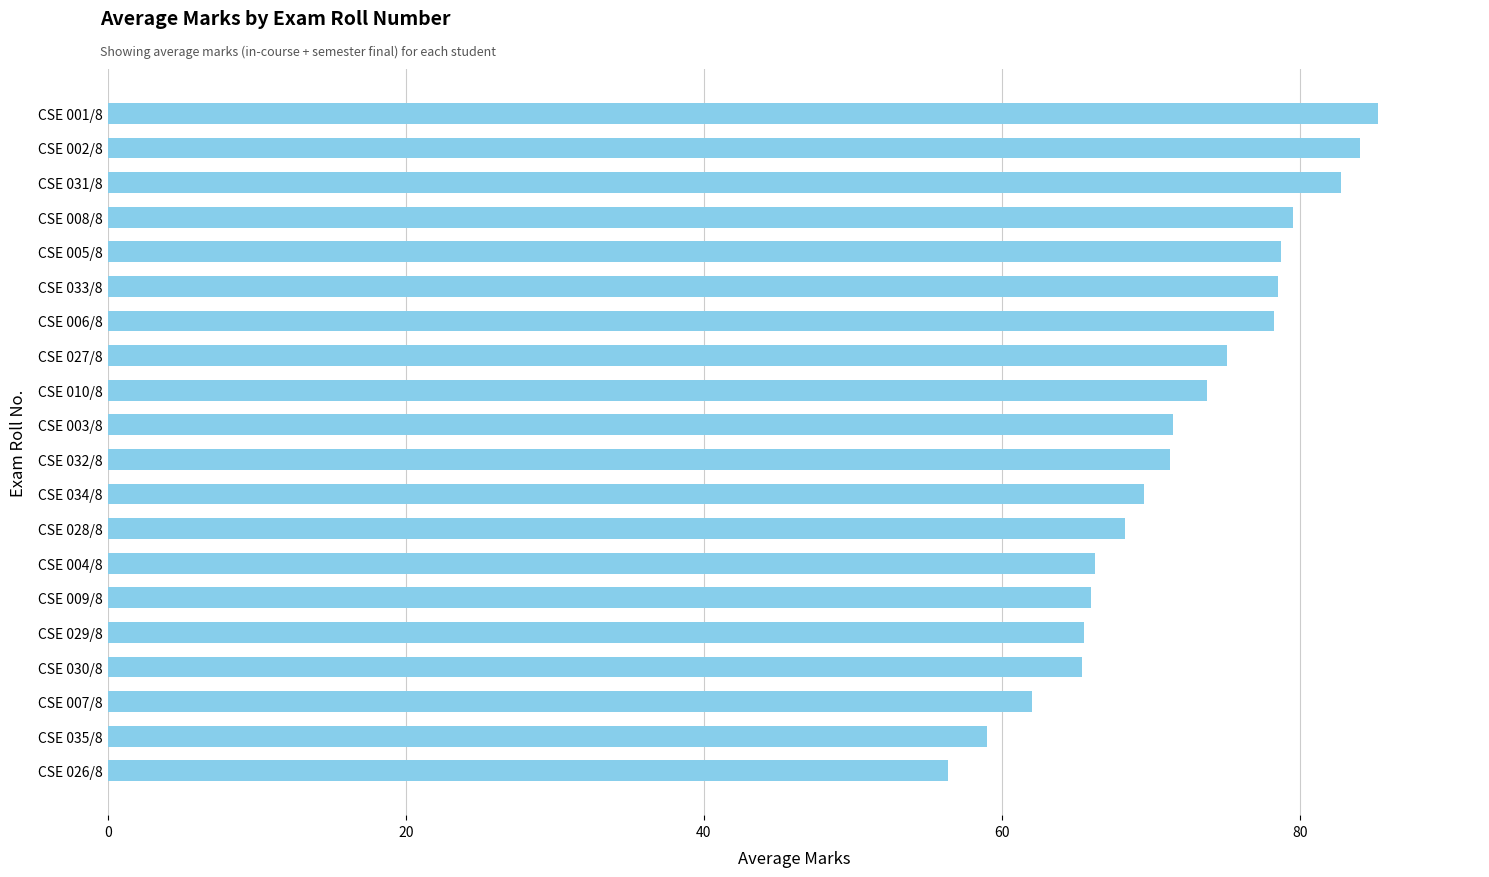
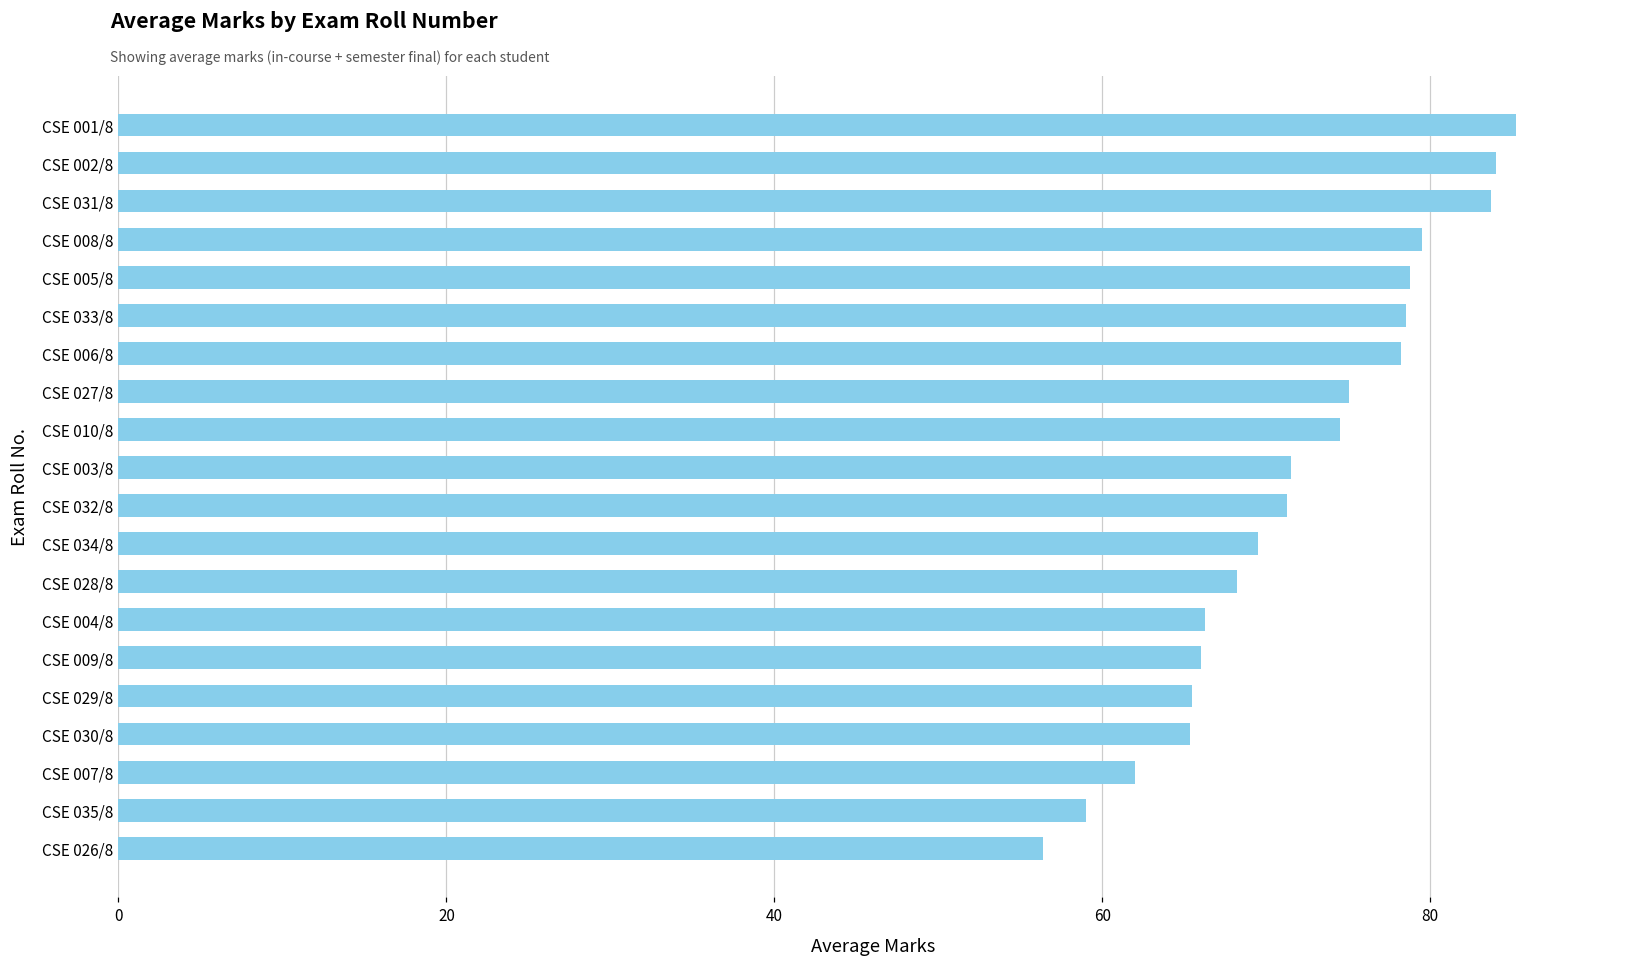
  {
    "CSE 001/8": 85.3,
    "CSE 002/8": 84.0,
-   "CSE 031/8": 82.8,
+   "CSE 031/8": 83.7,
    "CSE 008/8": 79.5,
    "CSE 005/8": 78.8,
    "CSE 033/8": 78.5,
    "CSE 006/8": 78.3,
    "CSE 027/8": 75.1,
-   "CSE 010/8": 73.8,
+   "CSE 010/8": 74.5,
    "CSE 003/8": 71.5,
    "CSE 032/8": 71.3,
    "CSE 034/8": 69.5,
    "CSE 028/8": 68.3,
    "CSE 004/8": 66.3,
    "CSE 009/8": 66.0,
    "CSE 029/8": 65.5,
    "CSE 030/8": 65.3,
    "CSE 007/8": 62.0,
    "CSE 035/8": 59.0,
    "CSE 026/8": 56.4
  }
